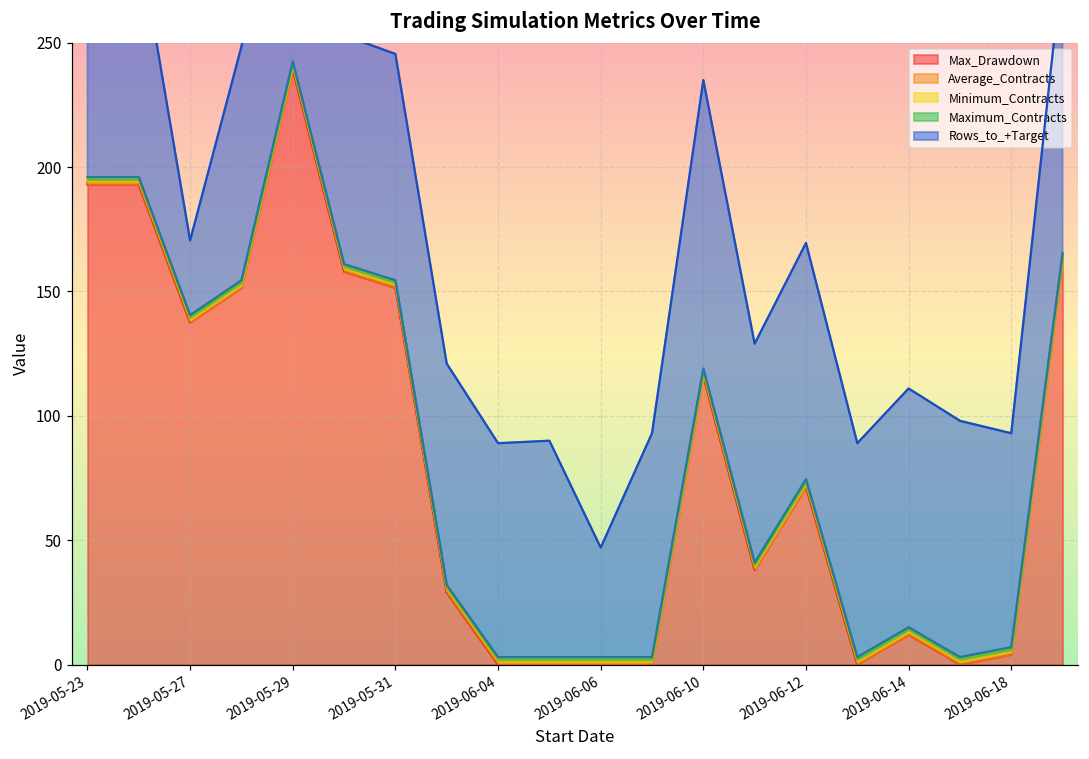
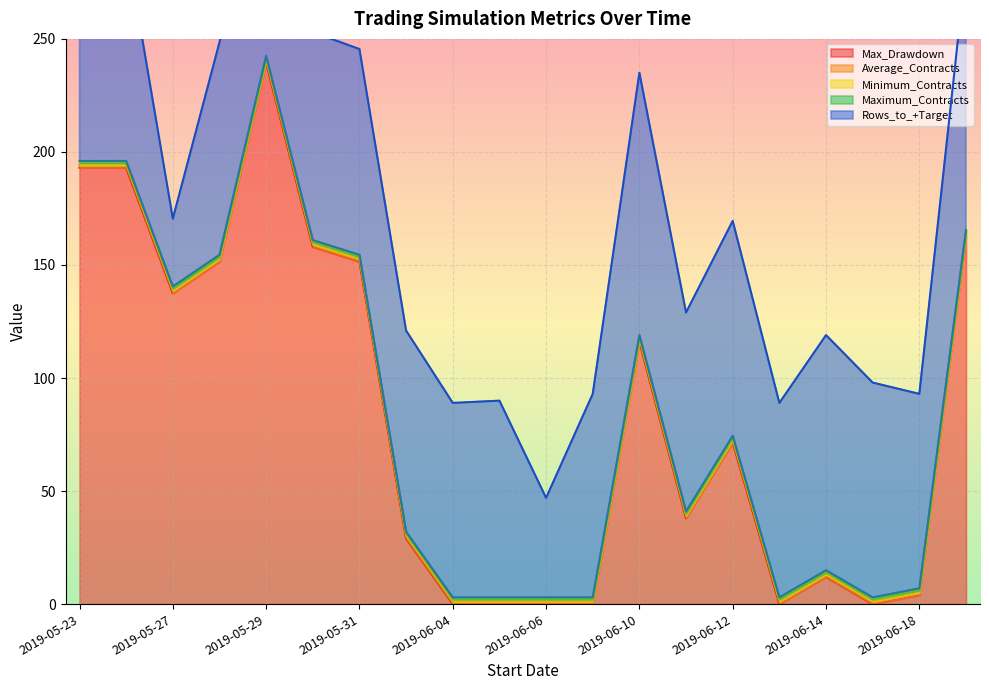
  {
    "Rows_to_+Target": {
      "2019-05-27": 30,
      "2019-05-31": 91,
      "2019-06-04": 86,
      "2019-06-06": 44,
      "2019-06-10": 116,
      "2019-06-12": 95,
-     "2019-06-14": 96,
+     "2019-06-14": 104,
      "2019-06-18": 86
    }
  }
